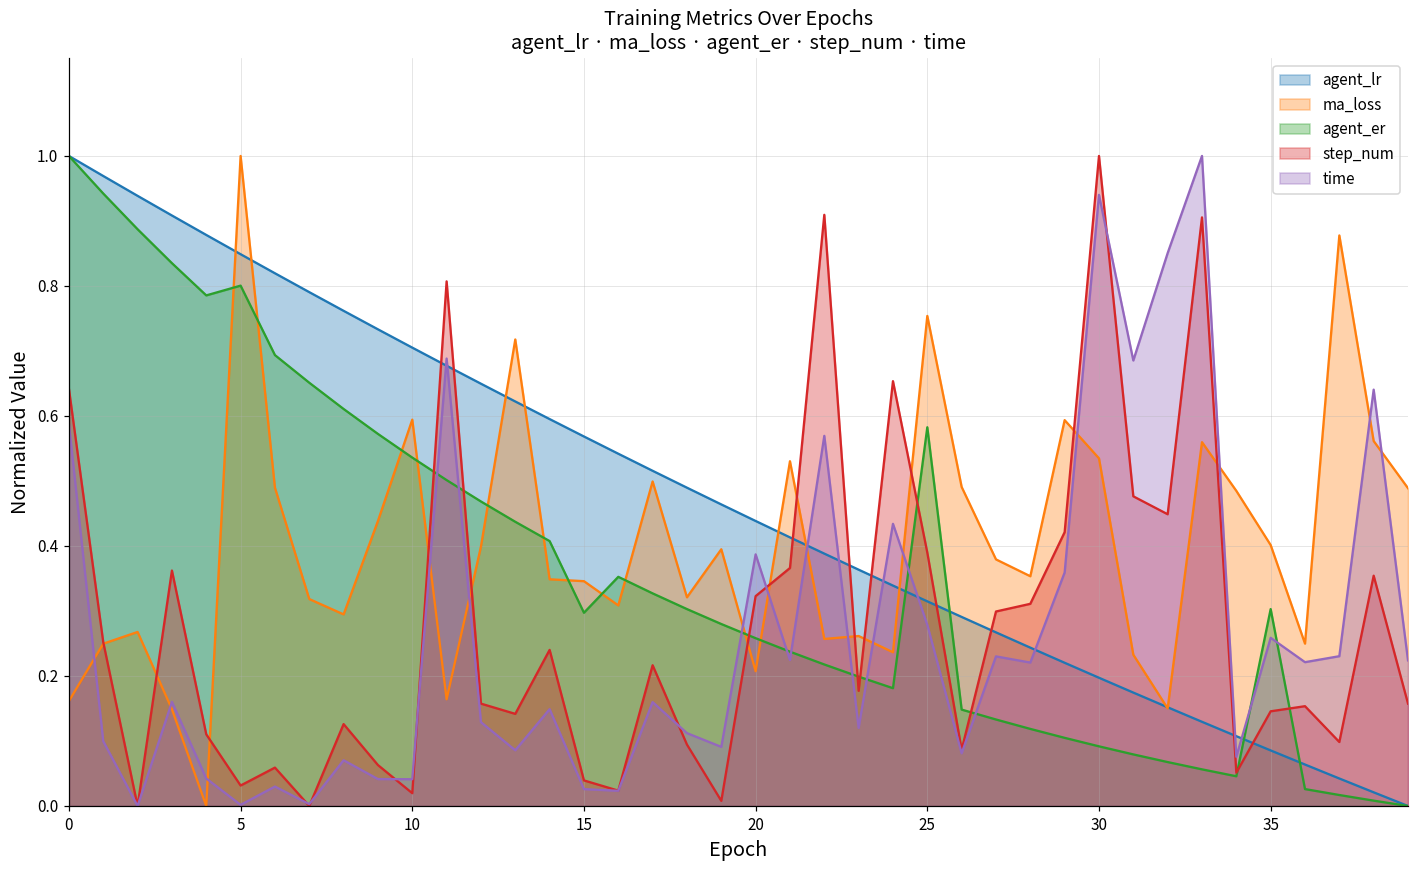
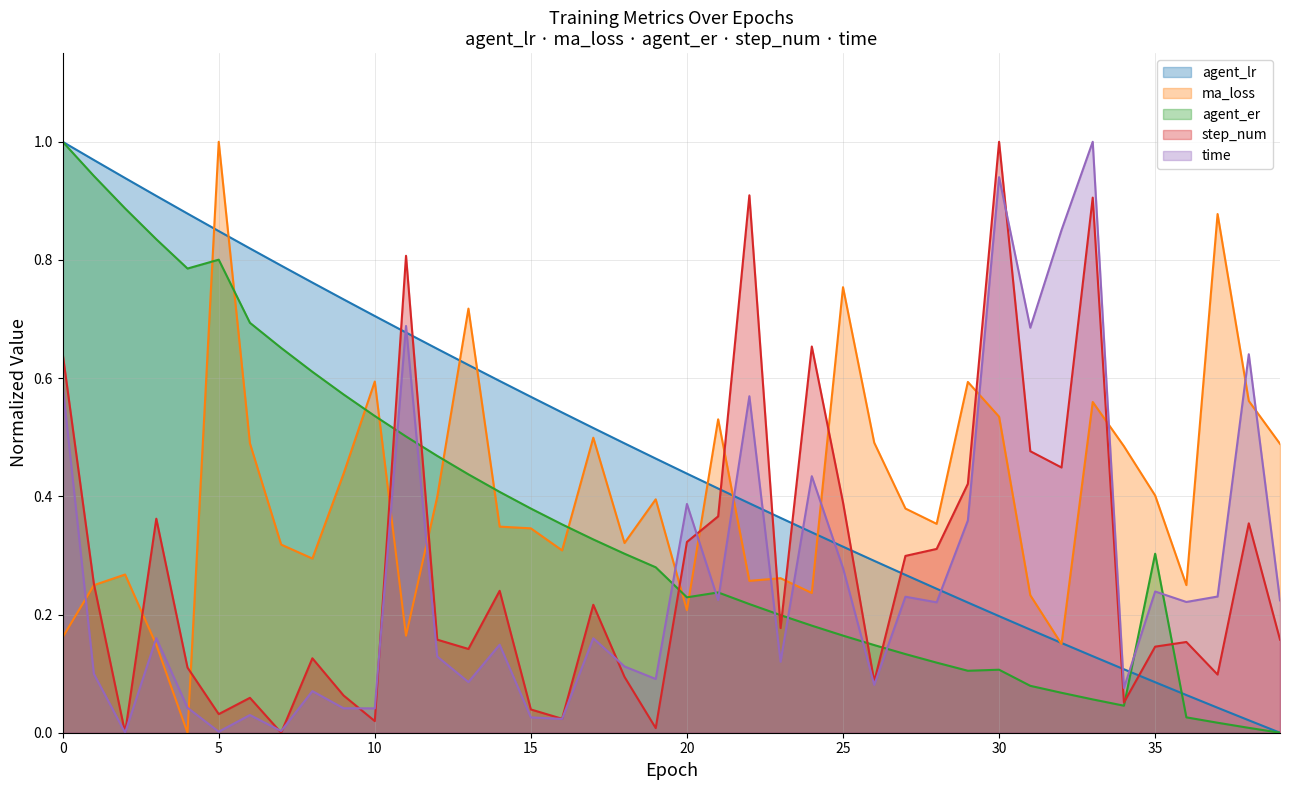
  {
    "agent_lr": {
      "5": 0.85,
      "10": 0.71,
      "15": 0.57,
      "20": 0.44,
      "25": 0.31,
      "30": 0.20,
      "35": 0.09
    },
    "agent_er": {
      "5": 0.80,
      "10": 0.54,
-     "15": 0.30,
-     "20": 0.26,
-     "25": 0.58,
-     "30": 0.09,
+     "15": 0.38,
+     "20": 0.23,
+     "25": 0.16,
+     "30": 0.11,
      "35": 0.30
    },
    "time": {
      "0": 0.59,
      "5": 0.00,
      "10": 0.04,
      "15": 0.03,
      "20": 0.39,
      "25": 0.28,
      "30": 0.94,
-     "35": 0.26
+     "35": 0.24
    }
  }
